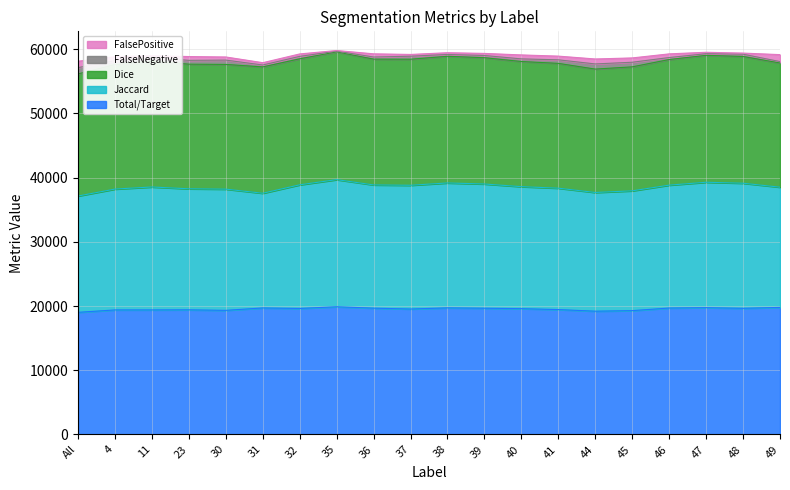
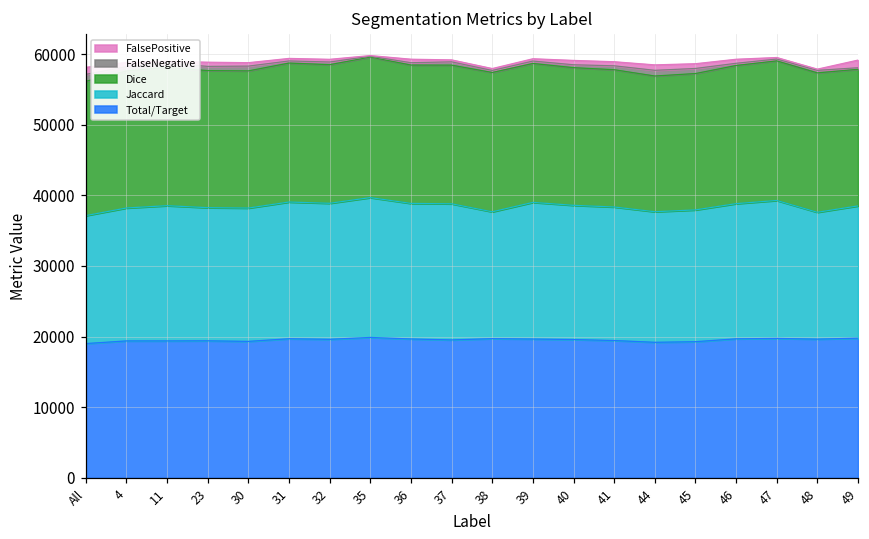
  {
    "Total/Target": {
      "All": 19000,
      "4": 19000,
      "11": 19000,
      "23": 19000,
      "30": 19000,
      "31": 20000,
      "32": 20000,
      "35": 20000,
      "36": 20000,
      "37": 20000,
      "38": 20000,
      "39": 20000,
      "40": 20000,
      "41": 19000,
      "44": 19000,
      "45": 19000,
      "46": 20000,
      "47": 20000,
      "48": 20000,
      "49": 20000
    },
    "Jaccard": {
      "All": 18000,
      "4": 19000,
      "11": 19000,
      "23": 19000,
      "30": 19000,
-     "31": 18000,
+     "31": 19000,
      "32": 19000,
      "35": 20000,
      "36": 19000,
      "37": 19000,
-     "38": 19000,
+     "38": 18000,
      "39": 19000,
      "40": 19000,
      "41": 19000,
      "44": 18000,
      "45": 19000,
      "46": 19000,
      "47": 20000,
-     "48": 19000,
+     "48": 18000,
      "49": 19000
    },
    "Dice": {
      "All": 19000,
      "23": 19000,
      "30": 19000,
      "37": 20000,
      "40": 19000,
      "41": 19000,
      "44": 19000,
      "45": 19000
    },
    "FalseNegative": {
      "All": 1000,
      "23": 1000,
      "30": 1000,
      "40": 0,
      "41": 1000,
      "44": 1000,
      "45": 1000
    },
    "FalsePositive": {
      "All": 1000,
      "23": 1000,
      "30": 0,
      "36": 0,
      "40": 1000,
      "41": 1000,
      "44": 1000,
      "45": 1000,
      "46": 1000,
      "49": 1000
    }
  }
